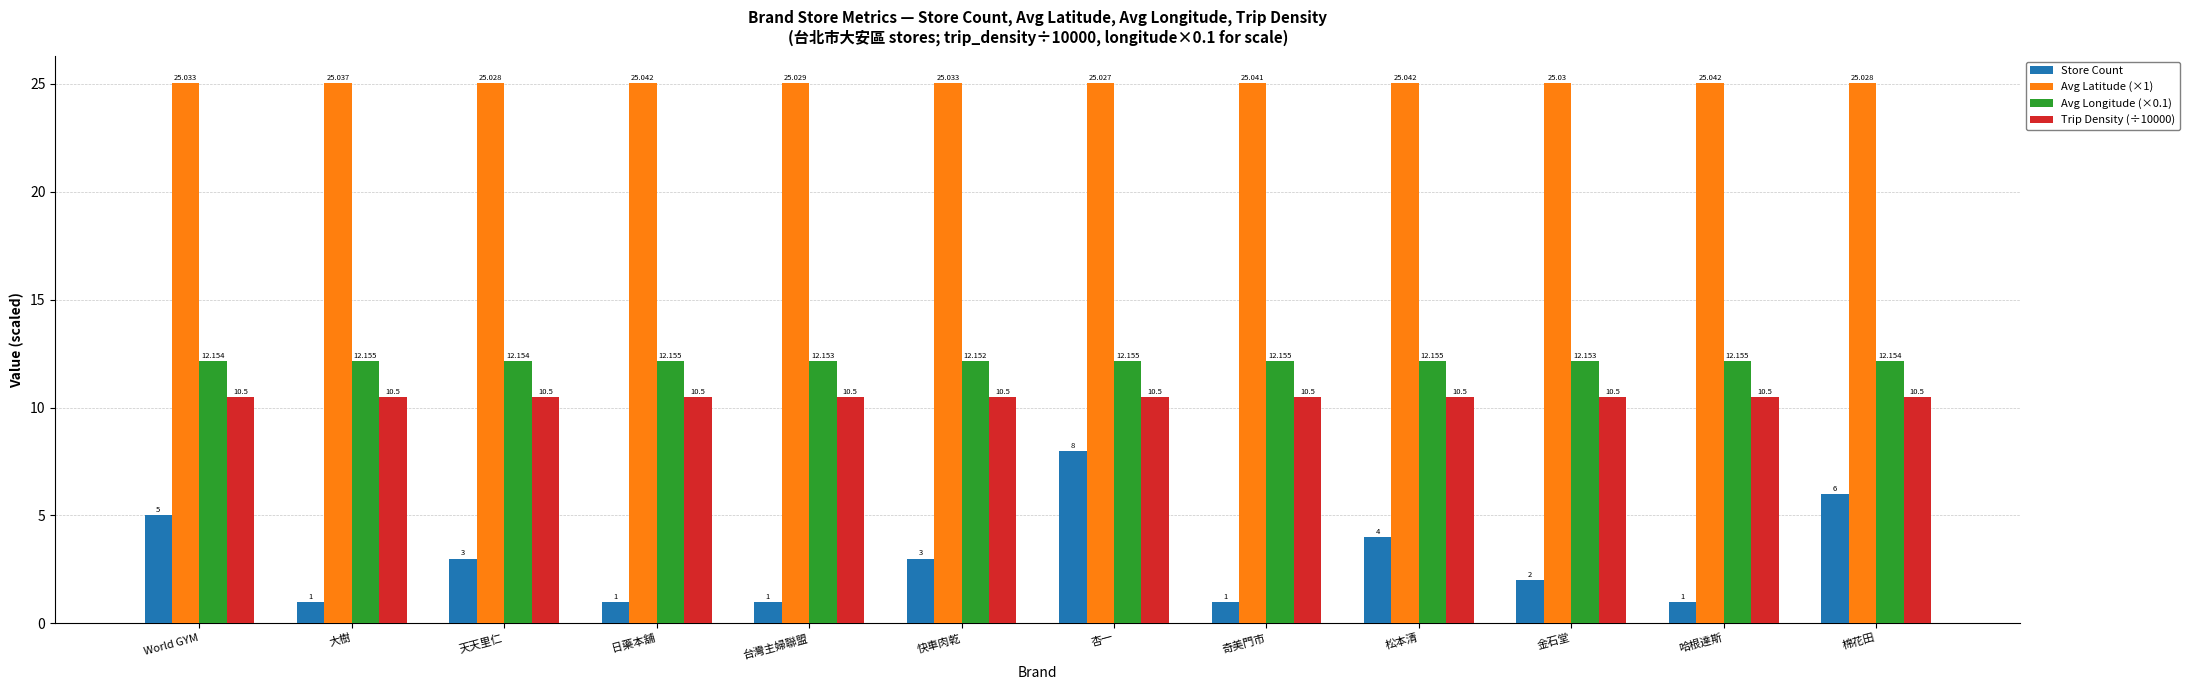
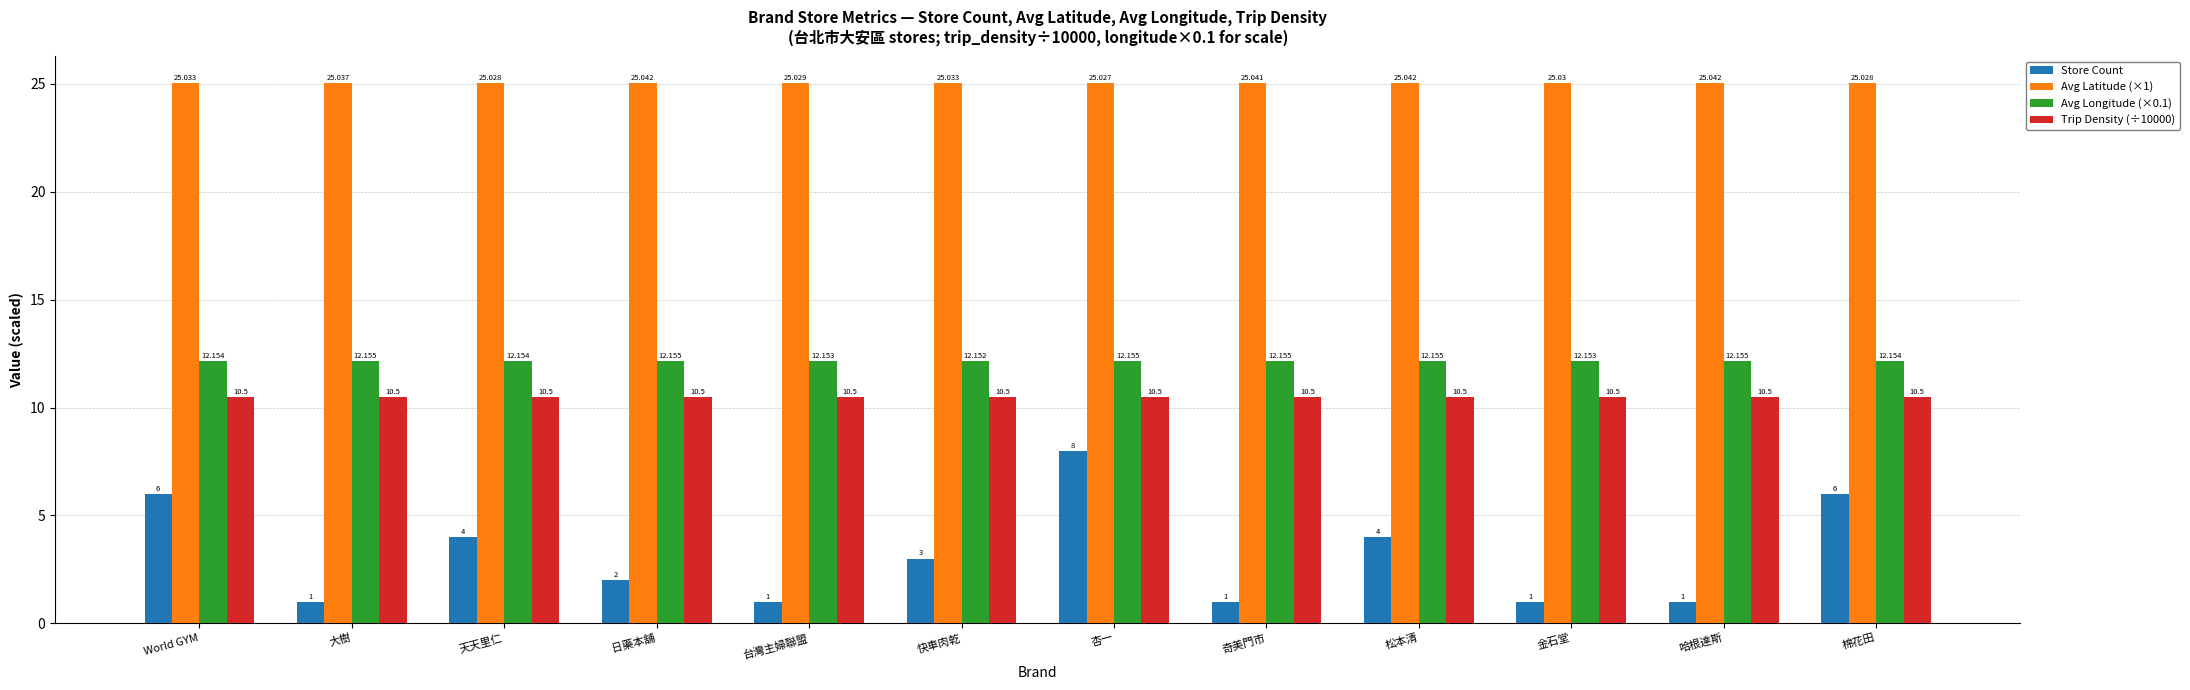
  {
    "Store Count": {
-     "World GYM": 5,
+     "World GYM": 6,
      "大樹": 1,
-     "天天里仁": 3,
-     "日藥本舖": 1,
+     "天天里仁": 4,
+     "日藥本舖": 2,
      "台灣主婦聯盟": 1,
      "快車肉乾": 3,
      "杏一": 8,
      "奇美門市": 1,
      "松本清": 4,
-     "金石堂": 2,
+     "金石堂": 1,
      "哈根達斯": 1,
      "棉花田": 6
    },
    "Avg Latitude (×1)": {
      "World GYM": 25.033,
      "大樹": 25.037,
      "天天里仁": 25.028,
      "日藥本舖": 25.042,
      "台灣主婦聯盟": 25.029,
      "快車肉乾": 25.033,
      "杏一": 25.027,
      "奇美門市": 25.041,
      "松本清": 25.042,
      "金石堂": 25.03,
      "哈根達斯": 25.042,
      "棉花田": 25.028
    },
    "Avg Longitude (×0.1)": {
      "World GYM": 12.154,
      "大樹": 12.155,
      "天天里仁": 12.154,
      "日藥本舖": 12.155,
      "台灣主婦聯盟": 12.153,
      "快車肉乾": 12.152,
      "杏一": 12.155,
      "奇美門市": 12.155,
      "松本清": 12.155,
      "金石堂": 12.153,
      "哈根達斯": 12.155,
      "棉花田": 12.154
    },
    "Trip Density (÷10000)": {
      "World GYM": 10.5,
      "大樹": 10.5,
      "天天里仁": 10.5,
      "日藥本舖": 10.5,
      "台灣主婦聯盟": 10.5,
      "快車肉乾": 10.5,
      "杏一": 10.5,
      "奇美門市": 10.5,
      "松本清": 10.5,
      "金石堂": 10.5,
      "哈根達斯": 10.5,
      "棉花田": 10.5
    }
  }
